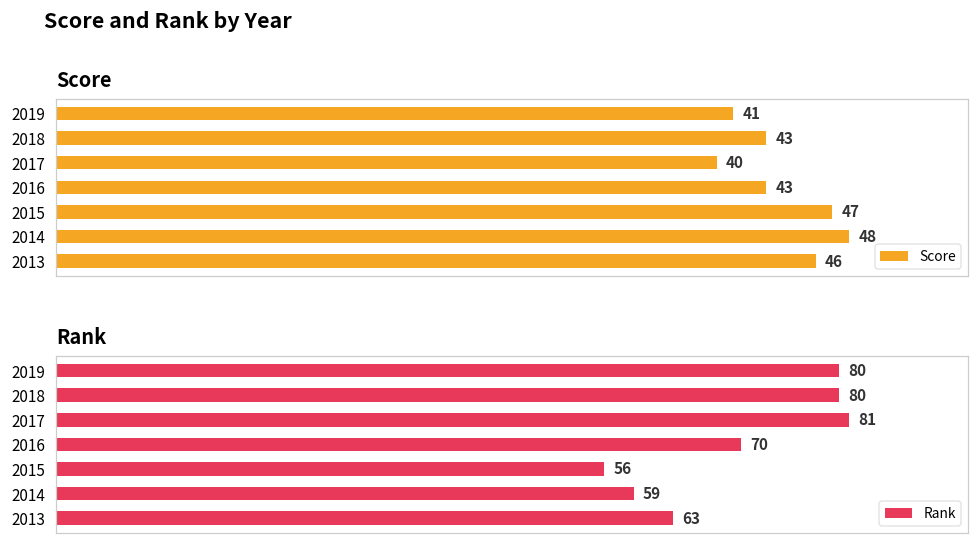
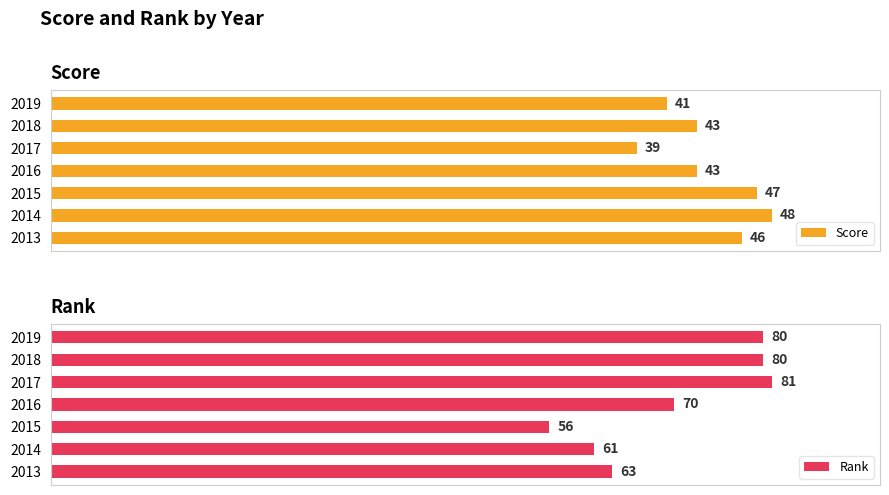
  {
    "Score": {
      "2019": 41,
      "2018": 43,
-     "2017": 40,
+     "2017": 39,
      "2016": 43,
      "2015": 47,
      "2013": 46
    },
    "Rank": {
      "2019": 80,
      "2018": 80,
      "2017": 81,
      "2016": 70,
      "2015": 56,
-     "2014": 59,
+     "2014": 61,
      "2013": 63
    }
  }
